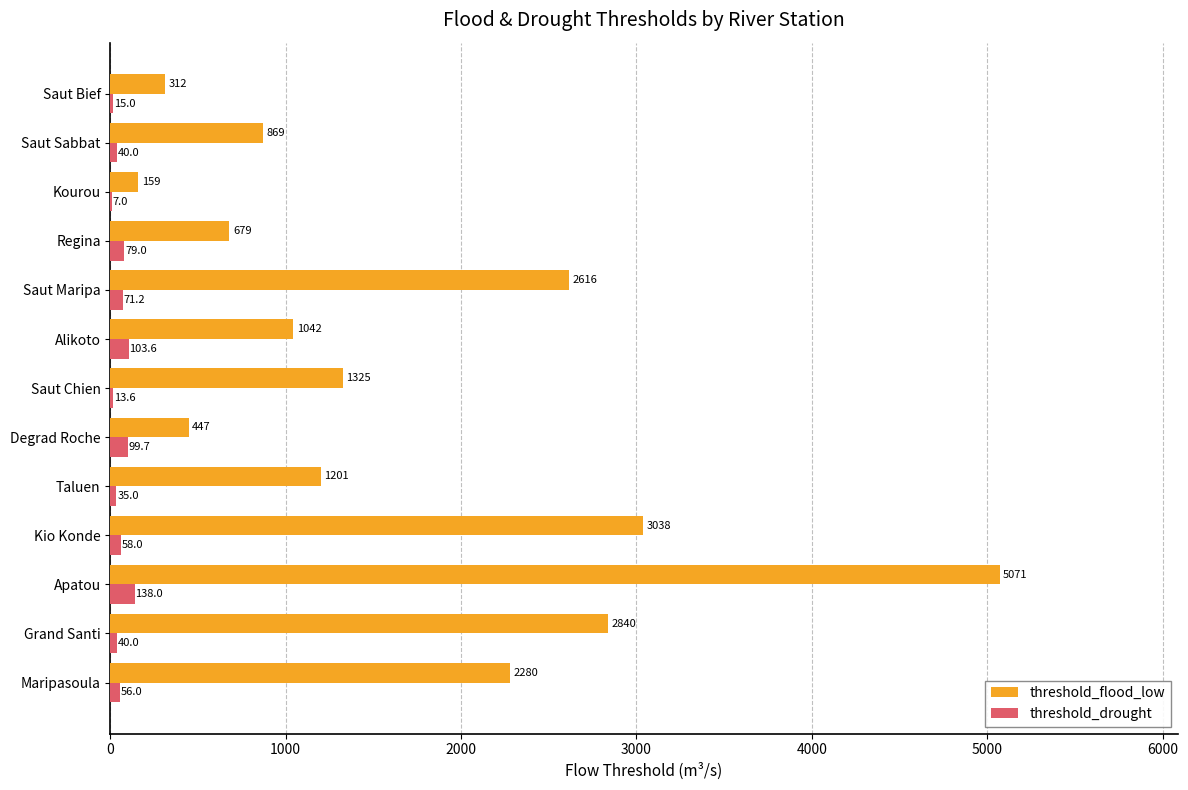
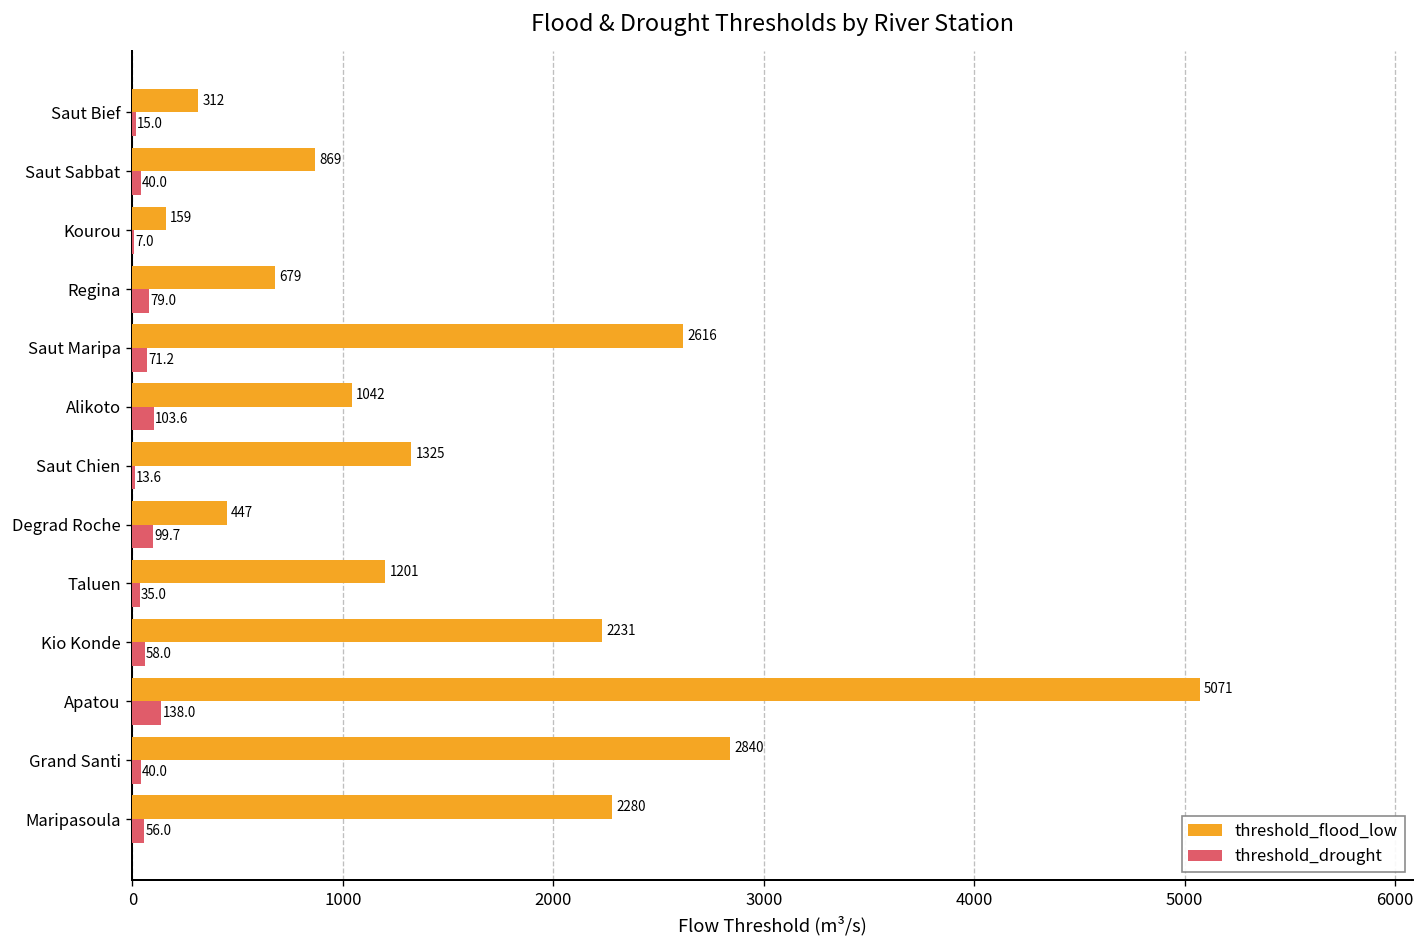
  {
    "threshold_flood_low": {
      "Saut Bief": 312,
      "Saut Sabbat": 869,
      "Kourou": 159,
      "Regina": 679,
      "Saut Maripa": 2616,
      "Alikoto": 1042,
      "Saut Chien": 1325,
      "Degrad Roche": 447,
      "Taluen": 1201,
-     "Kio Konde": 3038,
+     "Kio Konde": 2231,
      "Apatou": 5071,
      "Grand Santi": 2840,
      "Maripasoula": 2280
    },
    "threshold_drought": {
      "Saut Bief": 15.0,
      "Saut Sabbat": 40.0,
      "Kourou": 7.0,
      "Regina": 79.0,
      "Saut Maripa": 71.2,
      "Alikoto": 103.6,
      "Saut Chien": 13.6,
      "Degrad Roche": 99.7,
      "Taluen": 35.0,
      "Kio Konde": 58.0,
      "Apatou": 138.0,
      "Grand Santi": 40.0,
      "Maripasoula": 56.0
    }
  }
